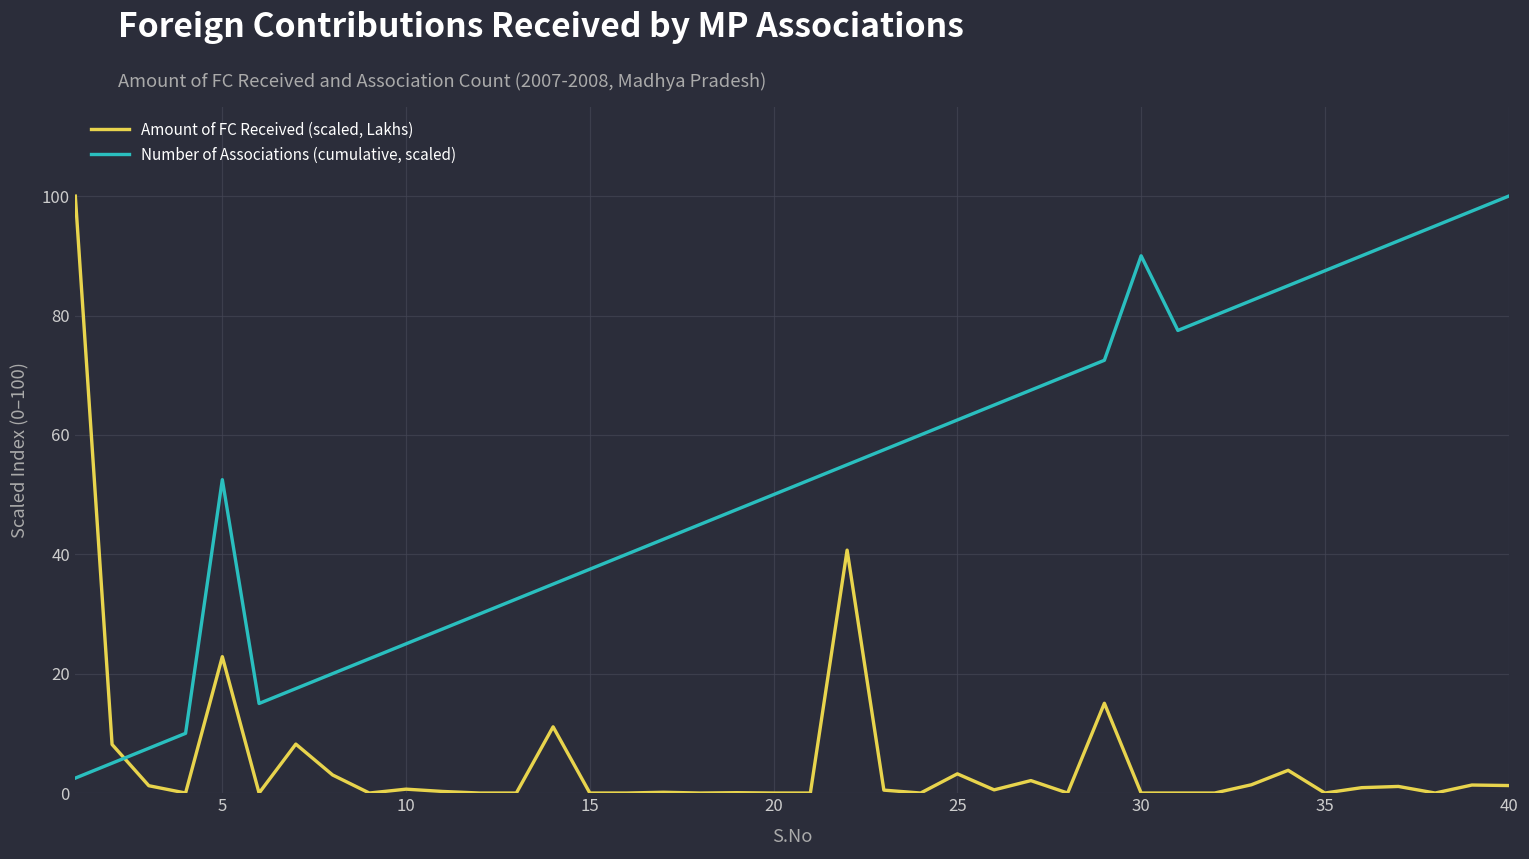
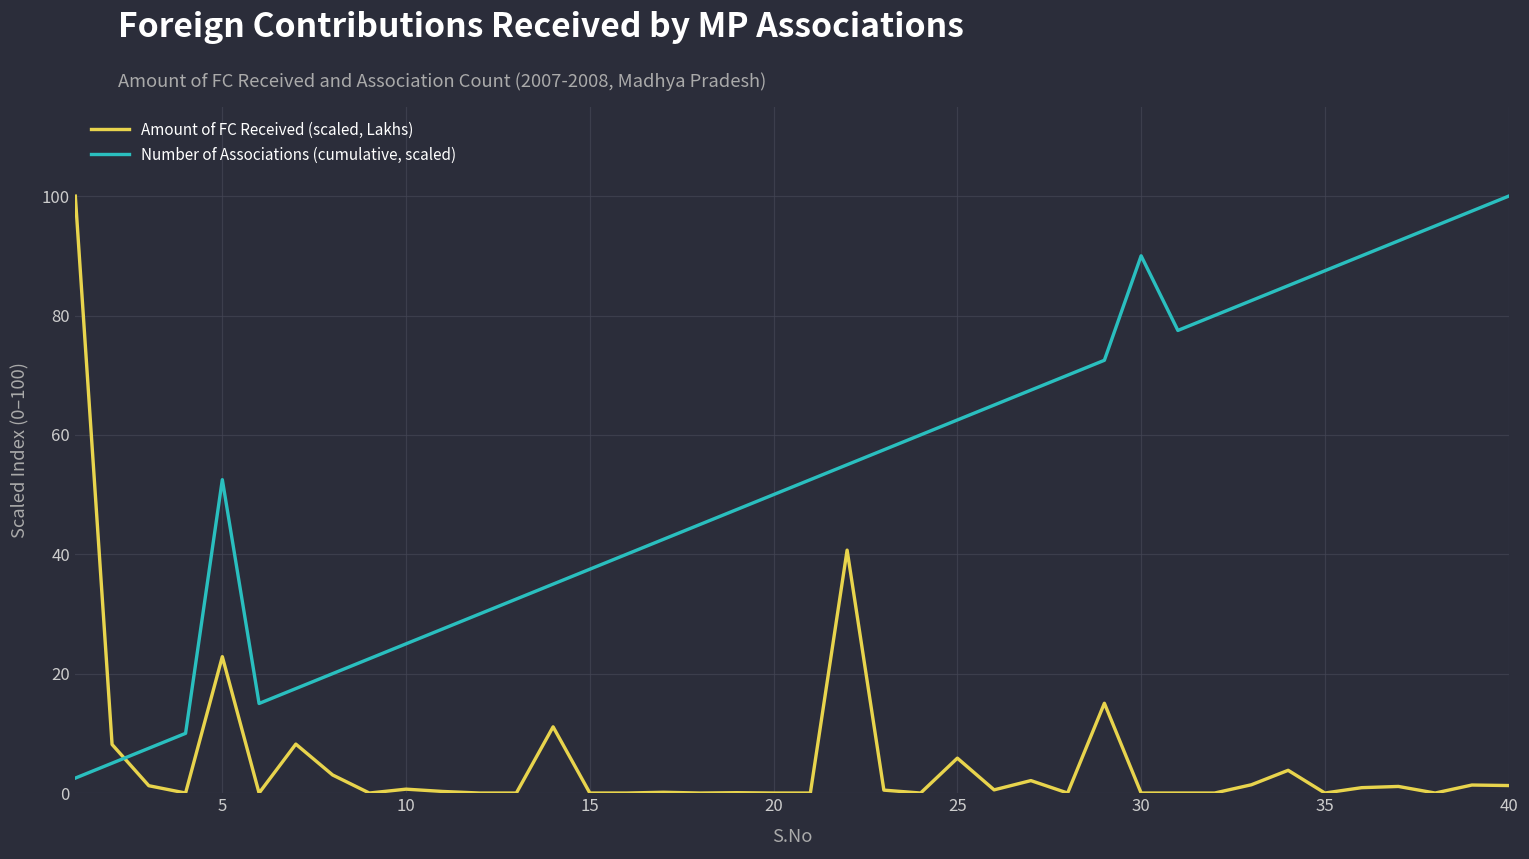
  {
    "Amount of FC Received (scaled, Lakhs)": {
      "5": 23,
      "10": 1,
      "15": 0,
      "20": 0,
-     "25": 3,
+     "25": 6,
      "30": 0,
      "35": 0,
      "40": 1
    },
    "Number of Associations (cumulative, scaled)": {
      "5": 53,
      "10": 25,
      "15": 38,
      "20": 50,
      "25": 63,
      "30": 90,
      "35": 88,
      "40": 100
    }
  }
